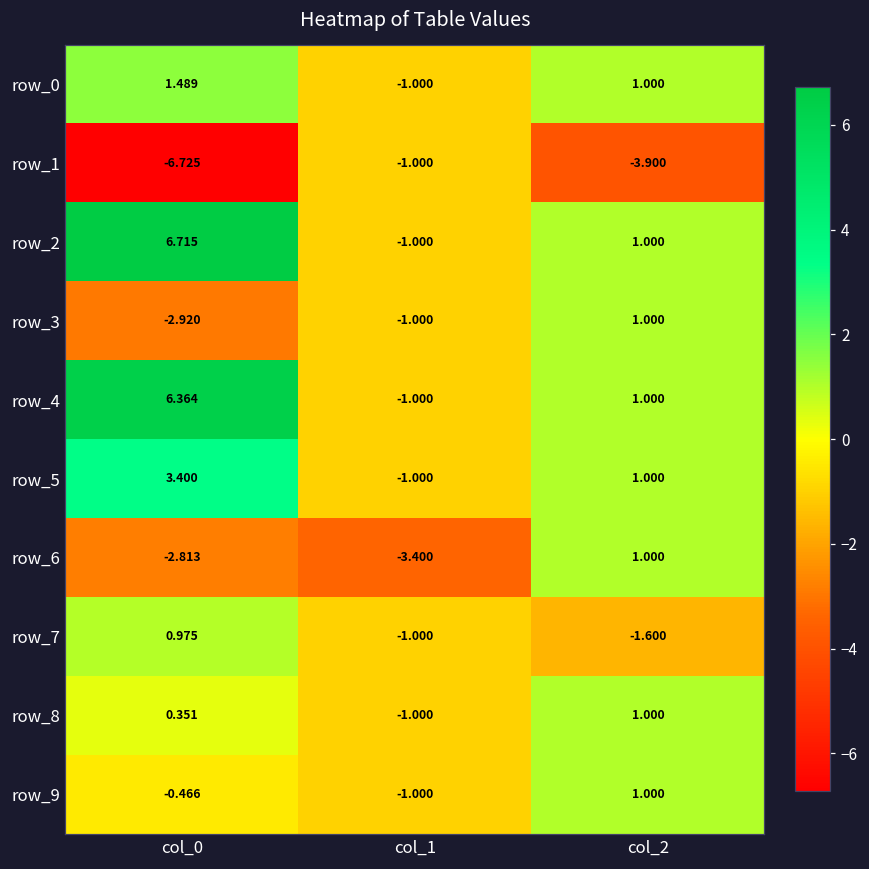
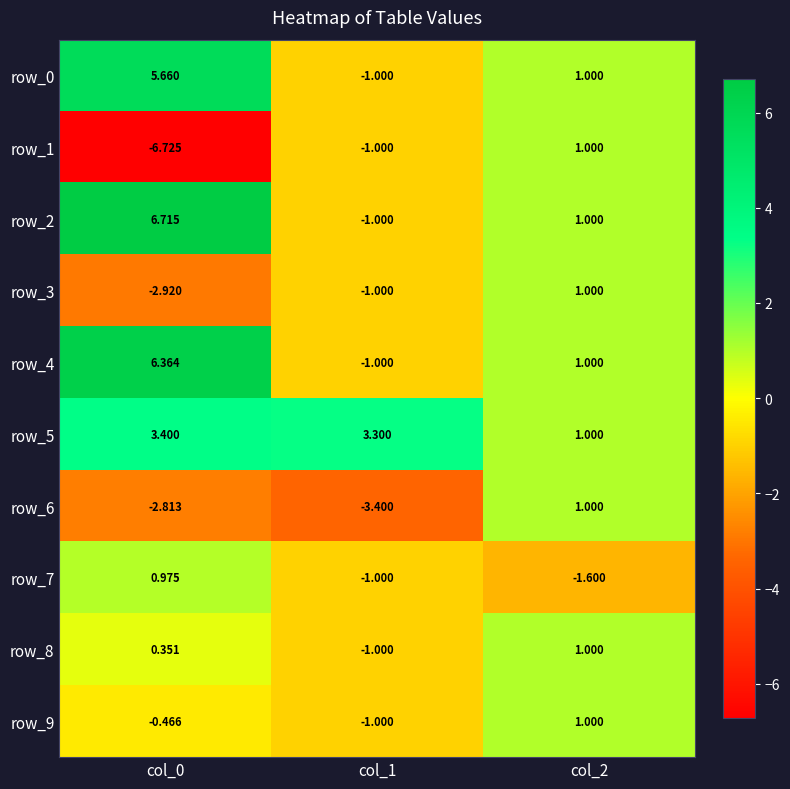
  {
    "row_0": {
-     "col_0": 1.489,
+     "col_0": 5.660,
      "col_1": -1.000,
      "col_2": 1.000
    },
    "row_1": {
      "col_0": -6.725,
      "col_1": -1.000,
-     "col_2": -3.900
+     "col_2": 1.000
    },
    "row_2": {
      "col_0": 6.715,
      "col_1": -1.000,
      "col_2": 1.000
    },
    "row_3": {
      "col_0": -2.920,
      "col_1": -1.000,
      "col_2": 1.000
    },
    "row_4": {
      "col_0": 6.364,
      "col_1": -1.000,
      "col_2": 1.000
    },
    "row_5": {
      "col_0": 3.400,
-     "col_1": -1.000,
+     "col_1": 3.300,
      "col_2": 1.000
    },
    "row_6": {
      "col_0": -2.813,
      "col_1": -3.400,
      "col_2": 1.000
    },
    "row_7": {
      "col_0": 0.975,
      "col_1": -1.000,
      "col_2": -1.600
    },
    "row_8": {
      "col_0": 0.351,
      "col_1": -1.000,
      "col_2": 1.000
    },
    "row_9": {
      "col_0": -0.466,
      "col_1": -1.000,
      "col_2": 1.000
    }
  }
